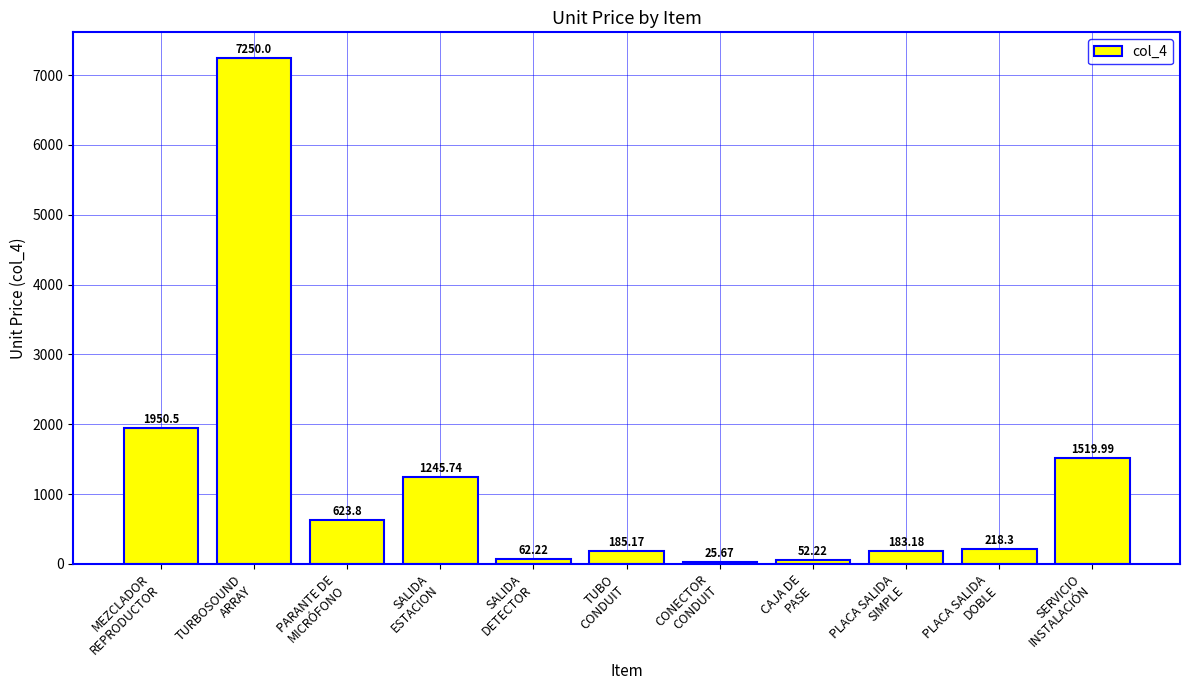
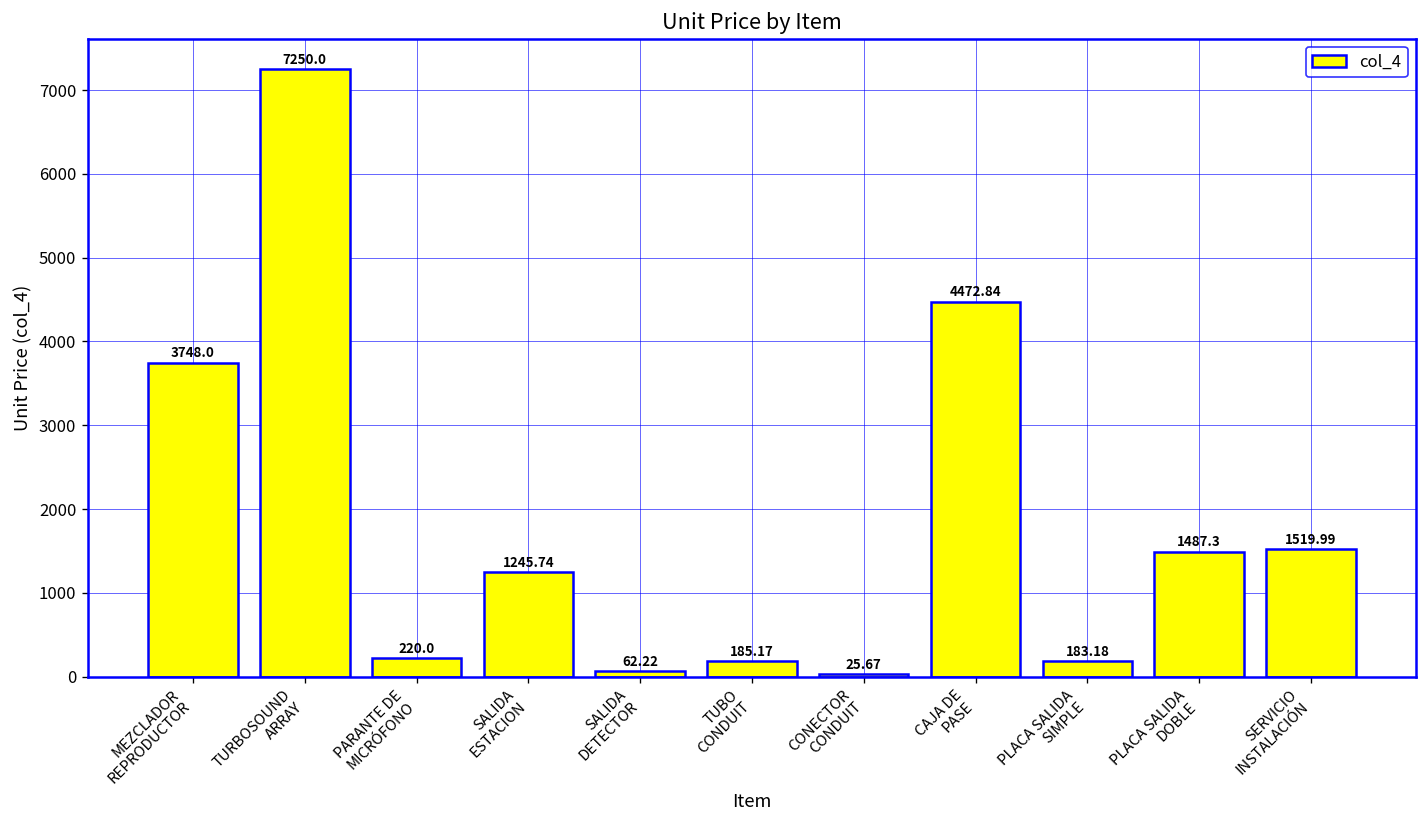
  {
-   "MEZCLADOR REPRODUCTOR": 1950.5,
+   "MEZCLADOR REPRODUCTOR": 3748.0,
    "TURBOSOUND ARRAY": 7250.0,
-   "PARANTE DE MICRÓFONO": 623.8,
+   "PARANTE DE MICRÓFONO": 220.0,
    "SALIDA ESTACION": 1245.74,
    "SALIDA DETECTOR": 62.22,
    "TUBO CONDUIT": 185.17,
    "CONECTOR CONDUIT": 25.67,
-   "CAJA DE PASE": 52.22,
+   "CAJA DE PASE": 4472.84,
    "PLACA SALIDA SIMPLE": 183.18,
-   "PLACA SALIDA DOBLE": 218.3,
+   "PLACA SALIDA DOBLE": 1487.3,
    "SERVICIO INSTALACIÓN": 1519.99
  }
